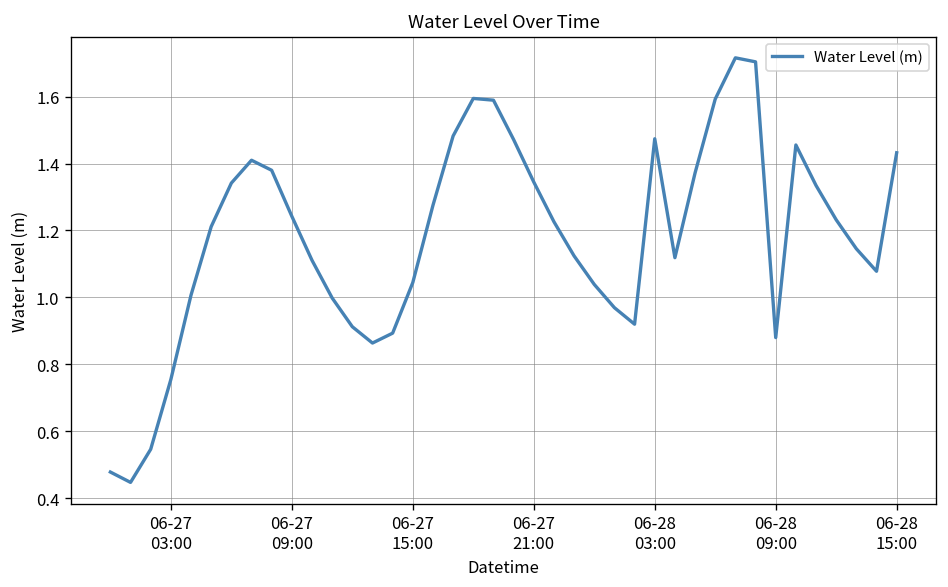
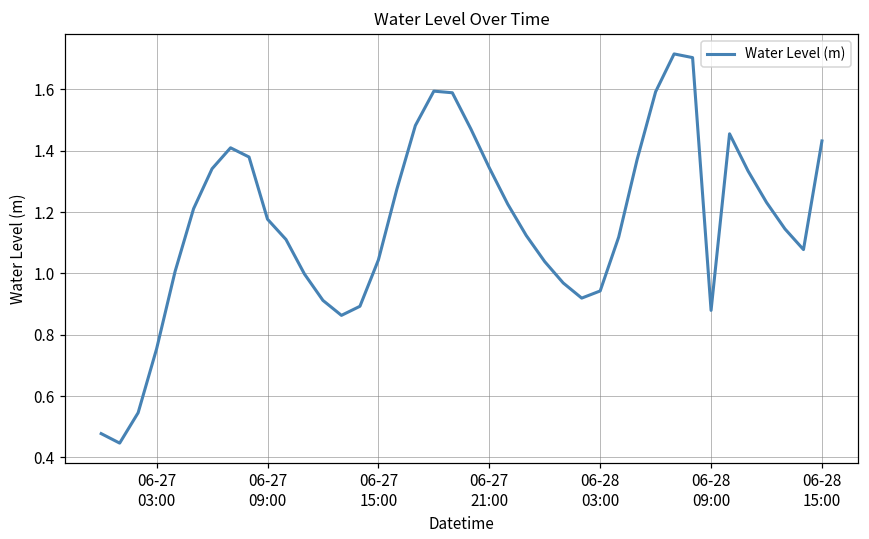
  {
    "06-27 03:00": 0.75,
-   "06-27 09:00": 1.24,
+   "06-27 09:00": 1.18,
    "06-27 15:00": 1.04,
    "06-27 21:00": 1.34,
-   "06-28 03:00": 1.47,
+   "06-28 03:00": 0.94,
    "06-28 09:00": 0.88,
    "06-28 15:00": 1.43
  }
